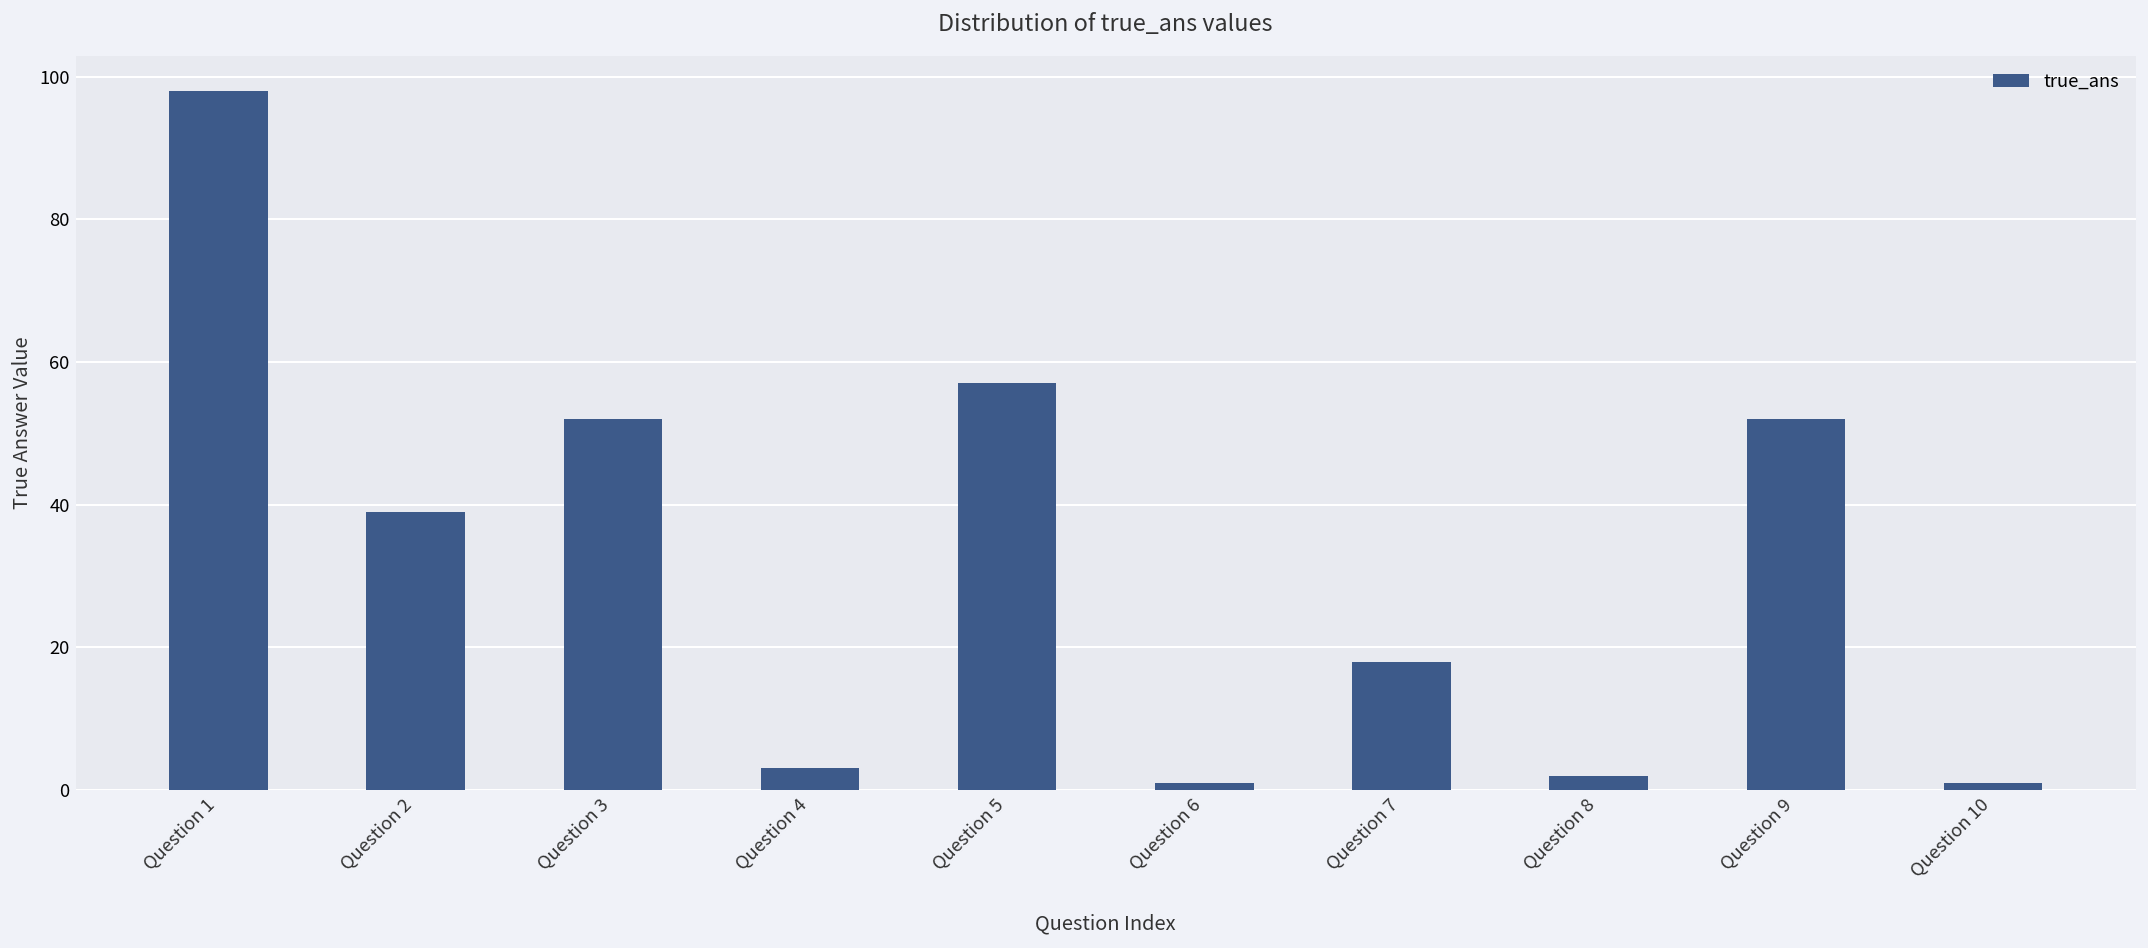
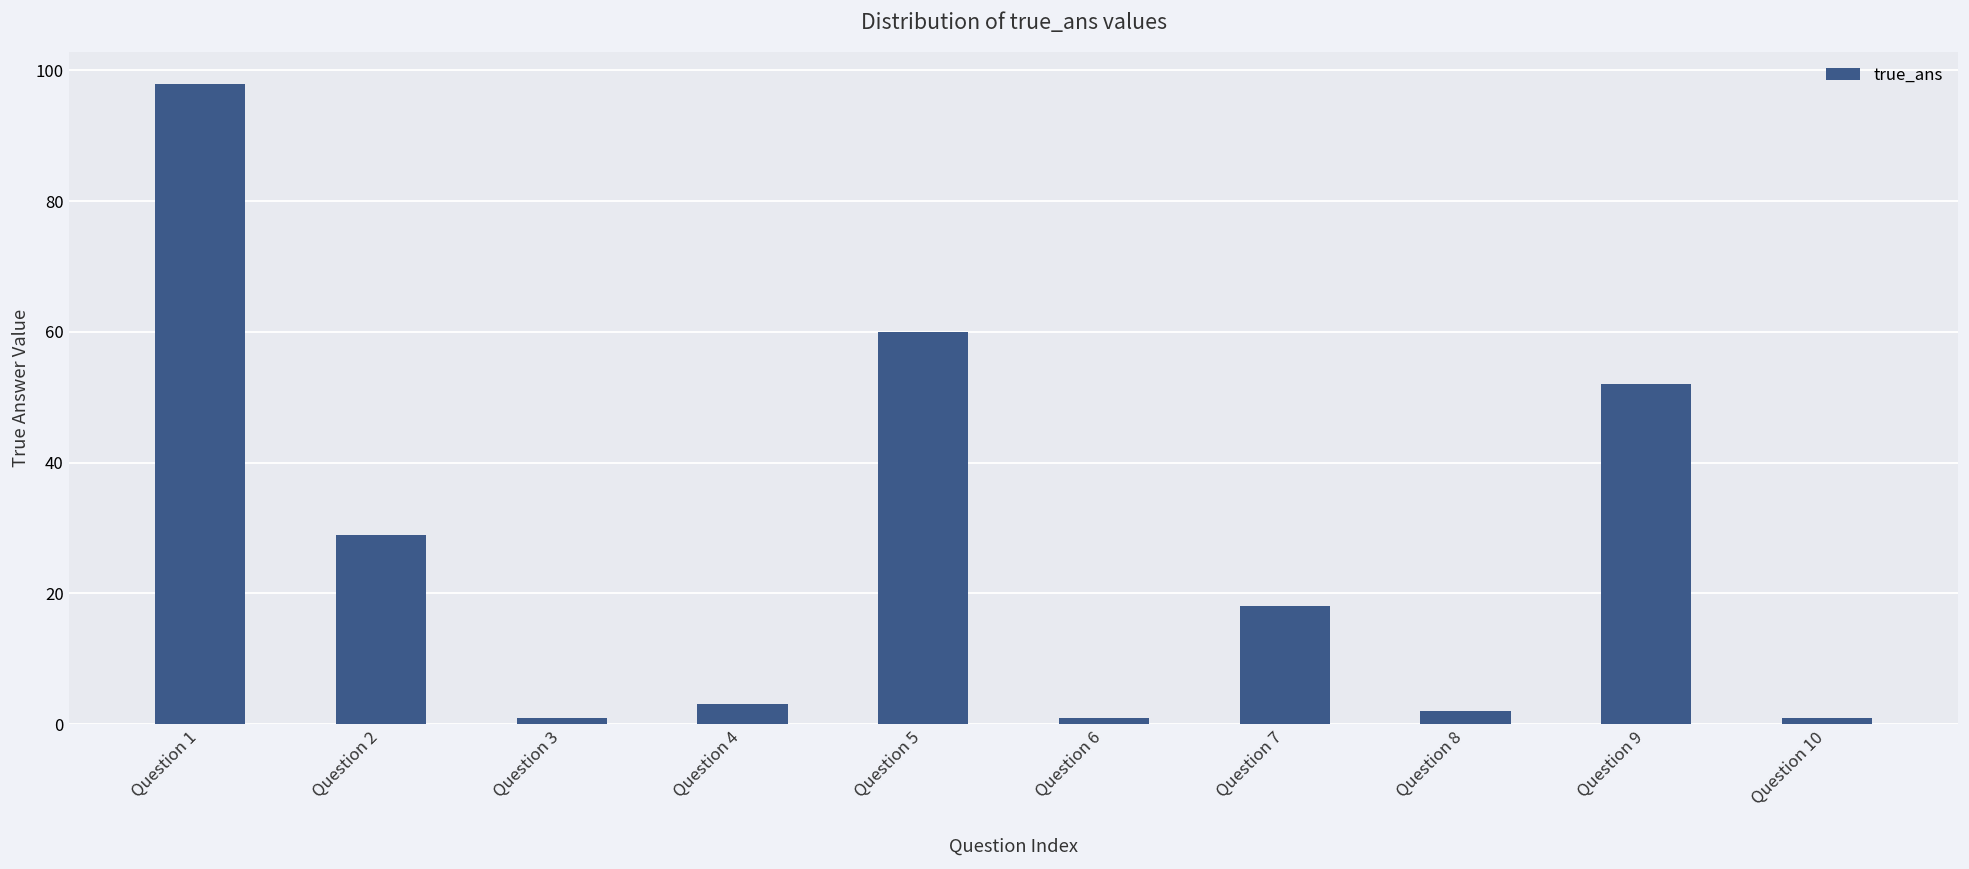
  {
    "Question 1": 98,
-   "Question 2": 39,
-   "Question 3": 52,
+   "Question 2": 29,
+   "Question 3": 1,
    "Question 4": 3,
-   "Question 5": 57,
+   "Question 5": 60,
    "Question 6": 1,
    "Question 7": 18,
    "Question 8": 2,
    "Question 9": 52,
    "Question 10": 1
  }
